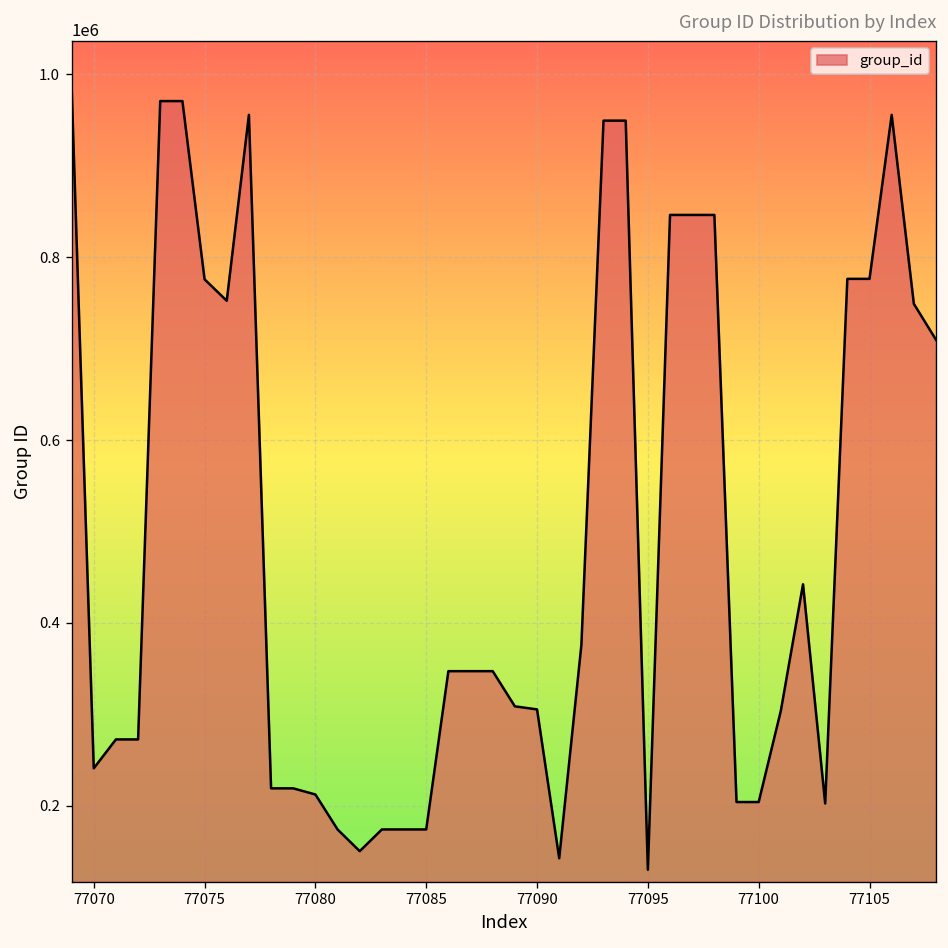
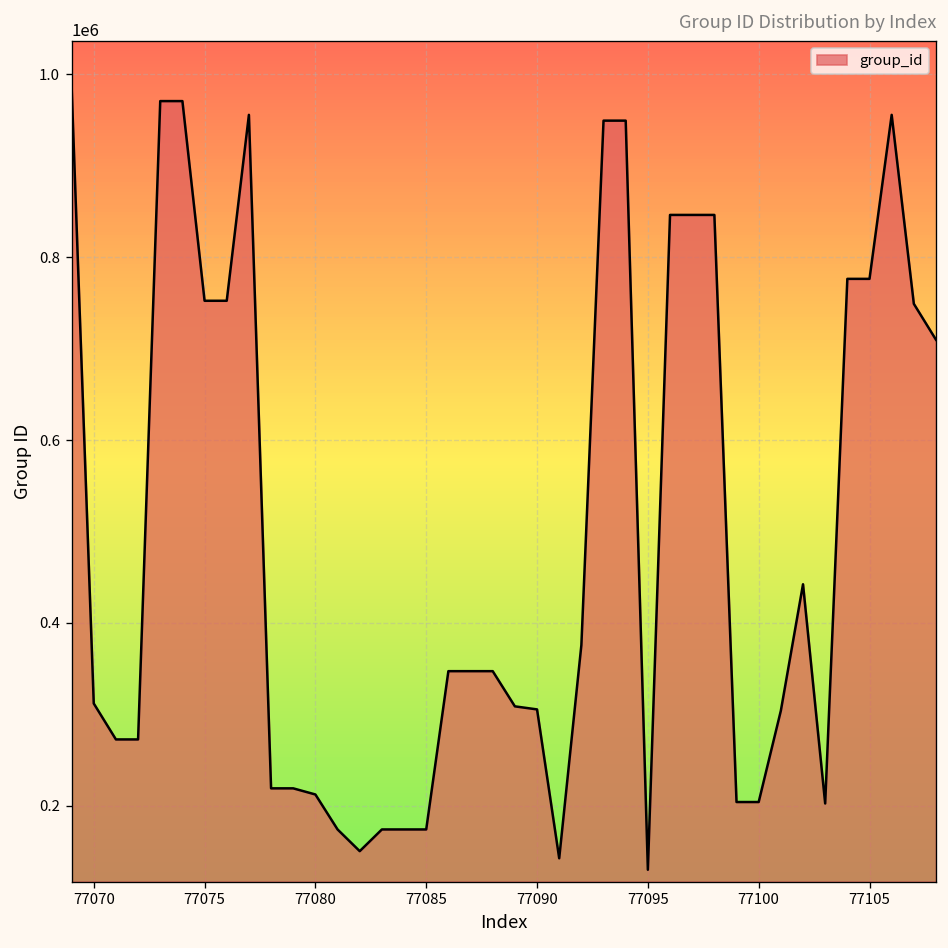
  {
-   "77070": 240000,
-   "77075": 780000,
+   "77070": 310000,
+   "77075": 750000,
    "77080": 210000,
    "77085": 170000,
    "77090": 310000,
    "77095": 130000,
    "77100": 200000,
    "77105": 780000
  }
